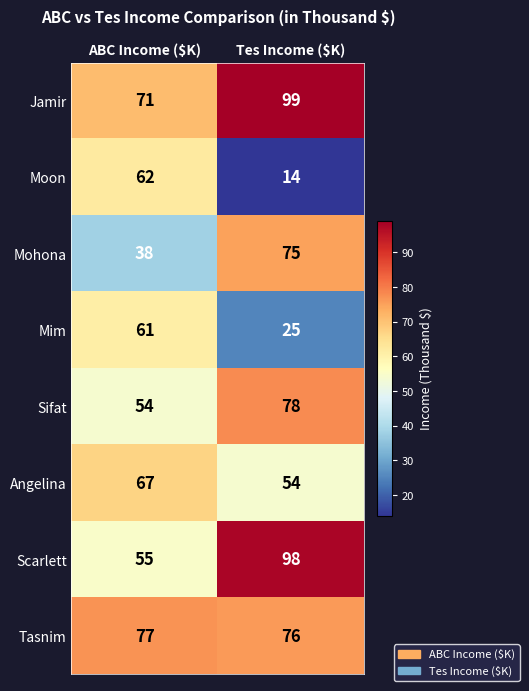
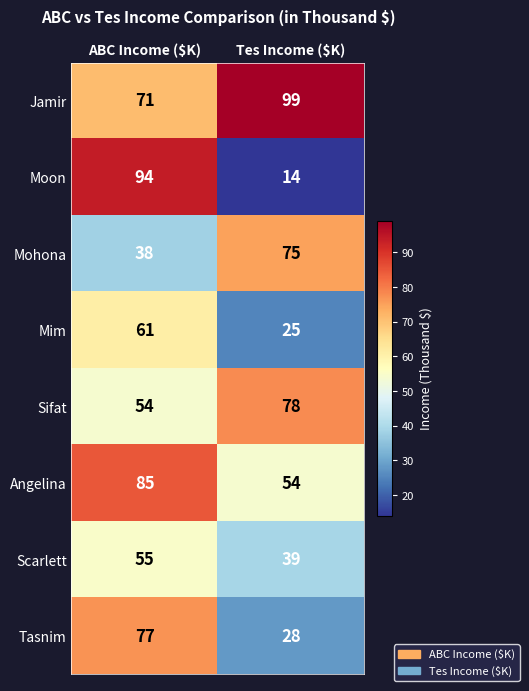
  {
    "Jamir": {
      "ABC Income ($K)": 71,
      "Tes Income ($K)": 99
    },
    "Moon": {
-     "ABC Income ($K)": 62,
+     "ABC Income ($K)": 94,
      "Tes Income ($K)": 14
    },
    "Mohona": {
      "ABC Income ($K)": 38,
      "Tes Income ($K)": 75
    },
    "Mim": {
      "ABC Income ($K)": 61,
      "Tes Income ($K)": 25
    },
    "Sifat": {
      "ABC Income ($K)": 54,
      "Tes Income ($K)": 78
    },
    "Angelina": {
-     "ABC Income ($K)": 67,
+     "ABC Income ($K)": 85,
      "Tes Income ($K)": 54
    },
    "Scarlett": {
      "ABC Income ($K)": 55,
-     "Tes Income ($K)": 98
+     "Tes Income ($K)": 39
    },
    "Tasnim": {
      "ABC Income ($K)": 77,
-     "Tes Income ($K)": 76
+     "Tes Income ($K)": 28
    }
  }
